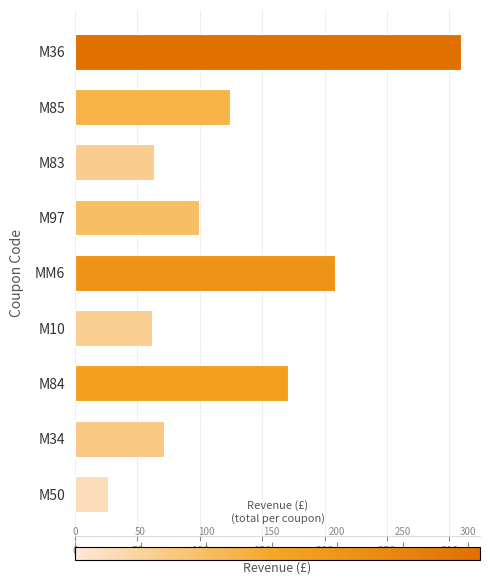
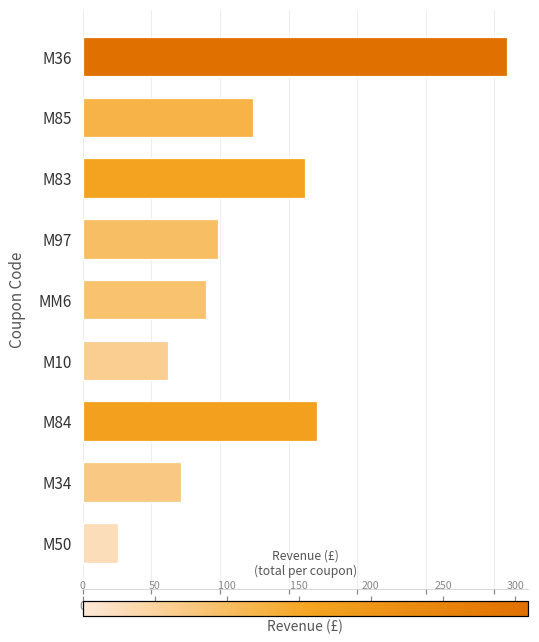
  {
    "M36": 309,
    "M85": 124,
-   "M83": 63,
+   "M83": 162,
    "M97": 99,
-   "MM6": 208,
+   "MM6": 90,
    "M10": 62,
    "M84": 171,
    "M34": 72,
    "M50": 26
  }
